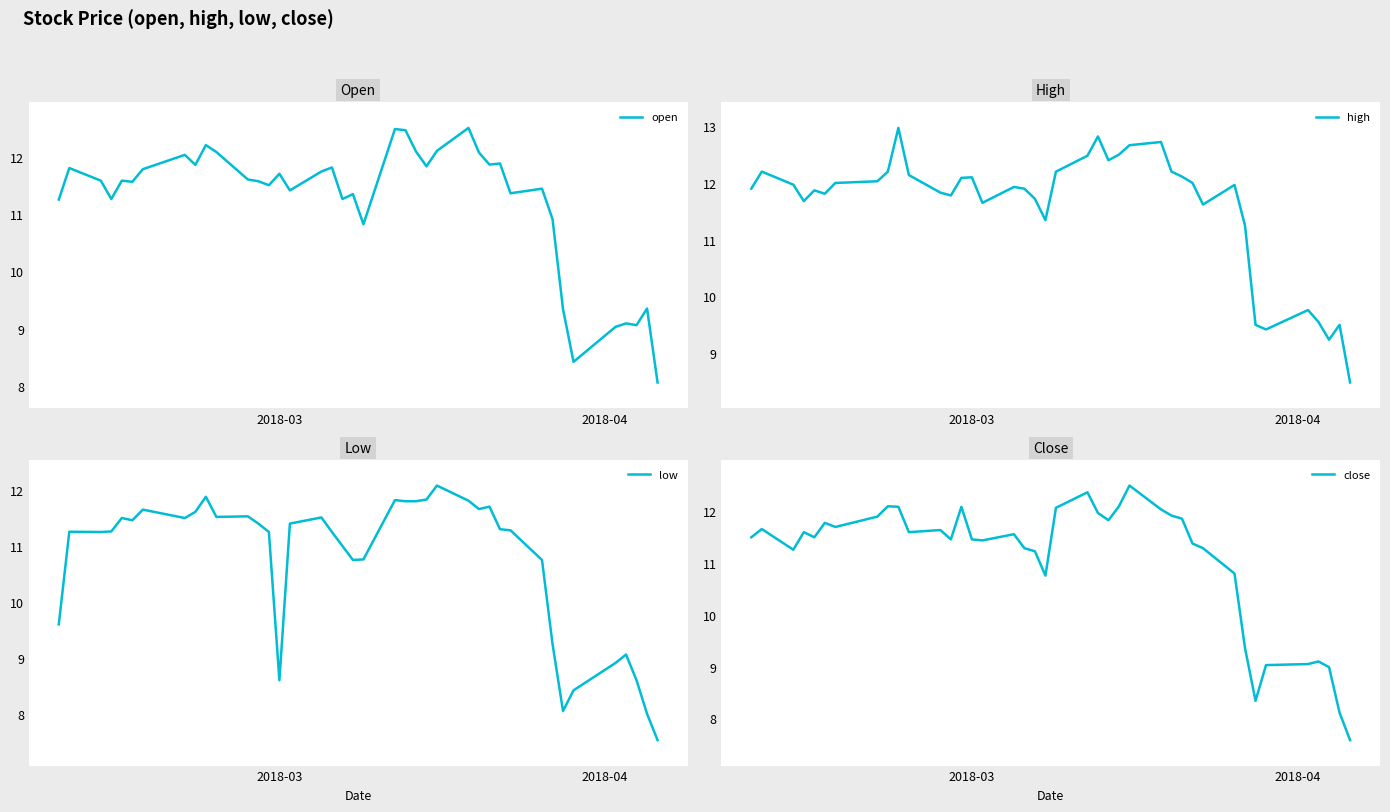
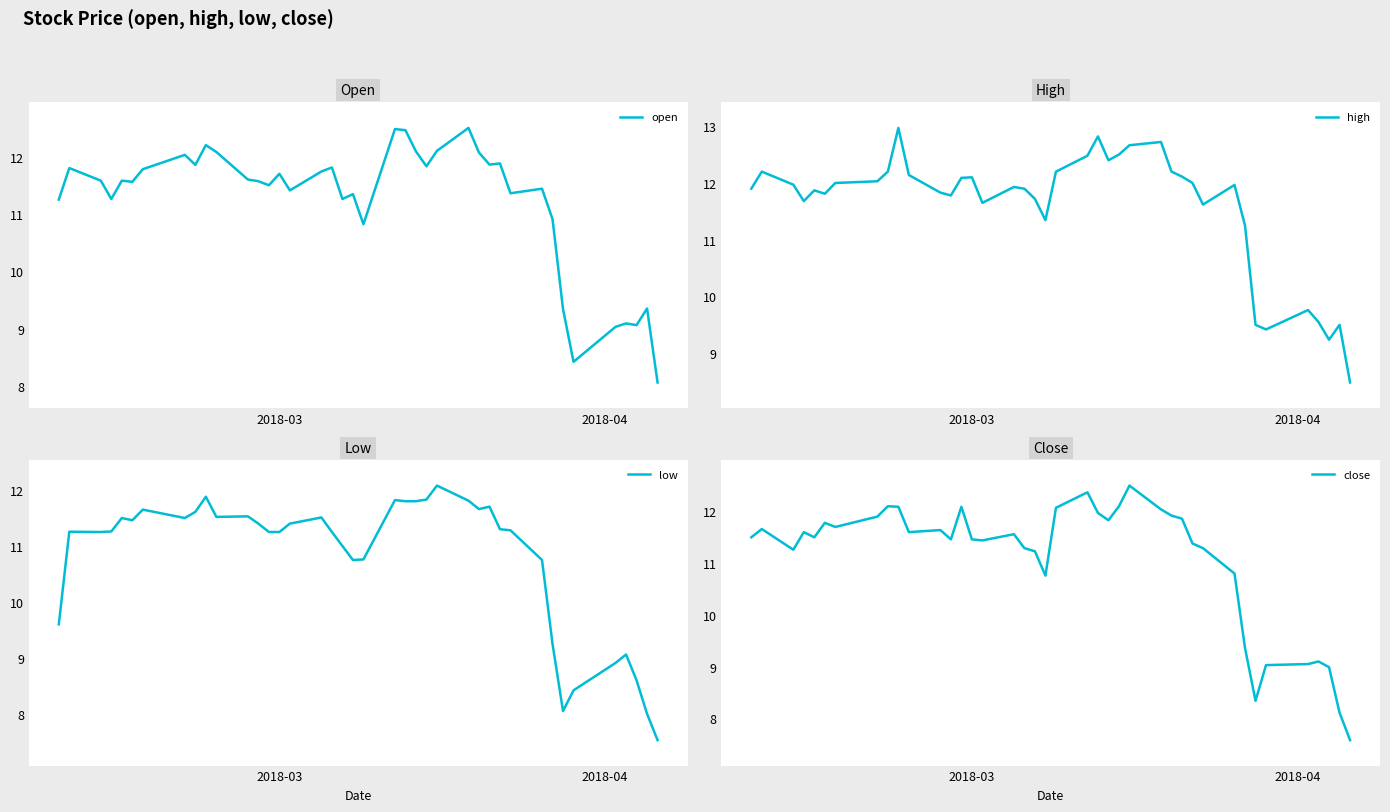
  {
    "Open": {
      "2018-03": 11.7
    },
    "High": {
      "2018-03": 12.1
    },
    "Low": {
-     "2018-03": 8.6
+     "2018-03": 11.3
    },
    "Close": {
      "2018-03": 11.5
    }
  }
